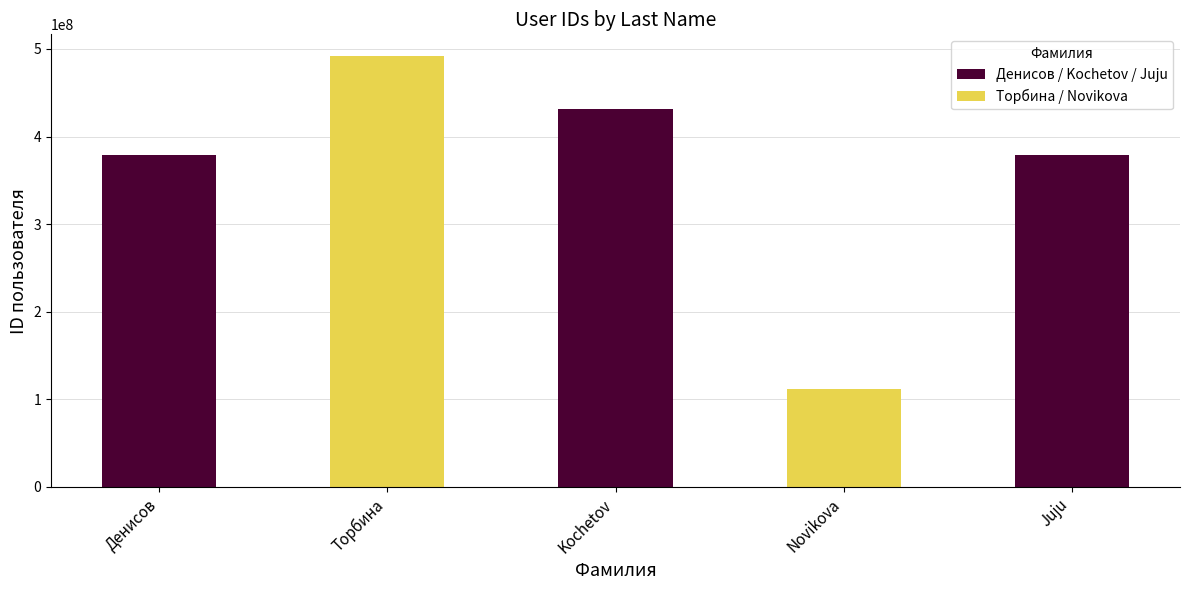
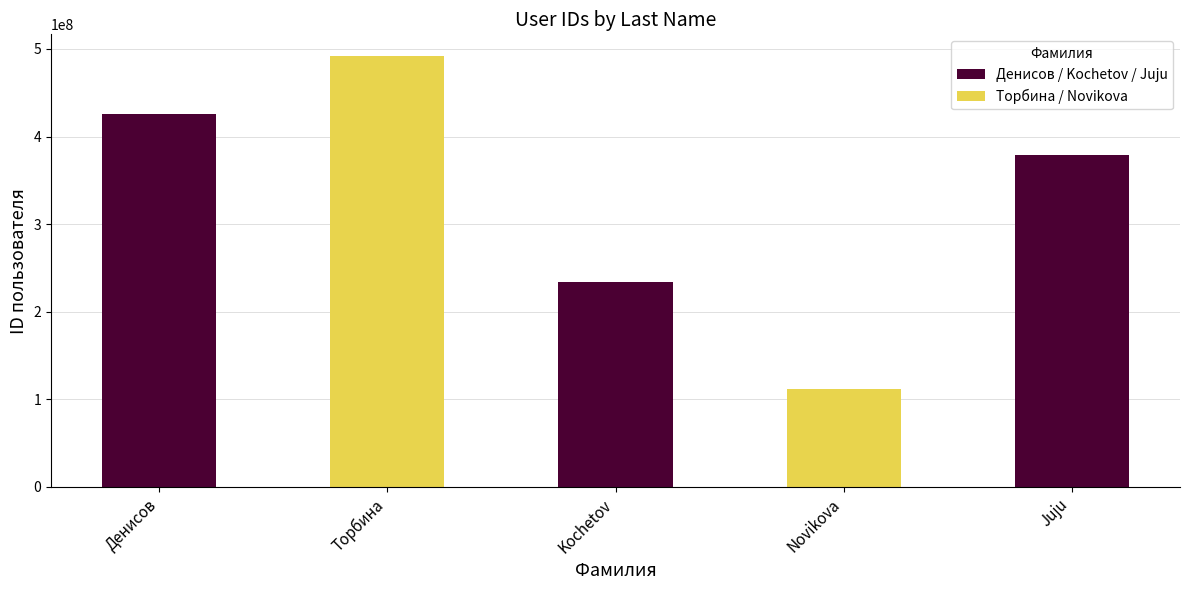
  {
-   "Денисов": 380000000,
+   "Денисов": 430000000,
    "Торбина": 490000000,
-   "Kochetov": 430000000,
+   "Kochetov": 230000000,
    "Novikova": 110000000,
    "Juju": 380000000
  }
